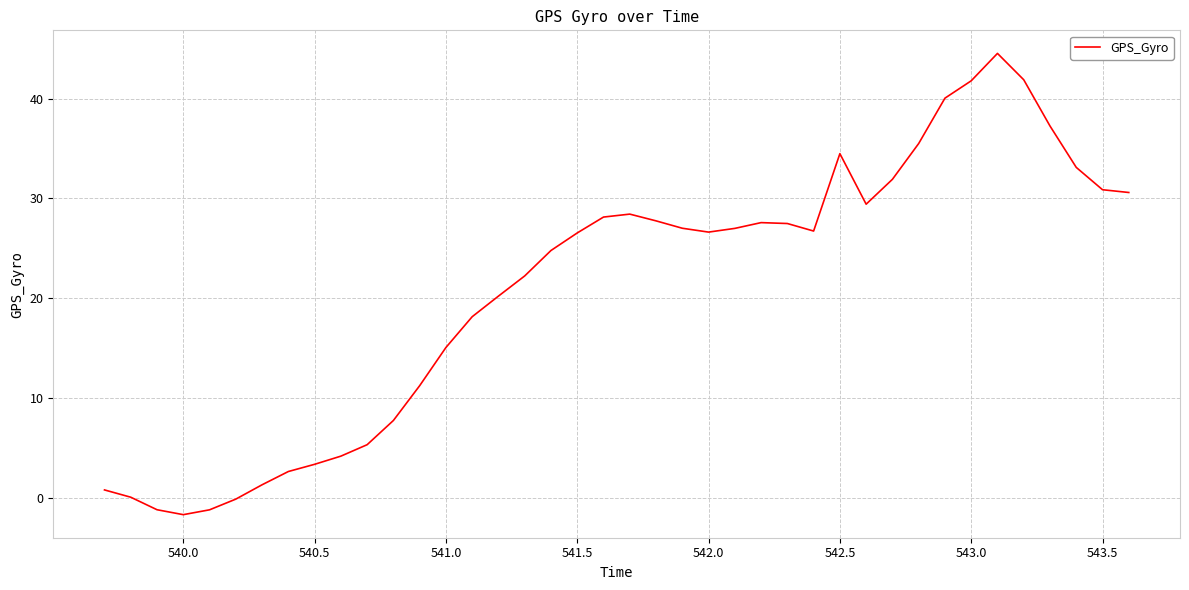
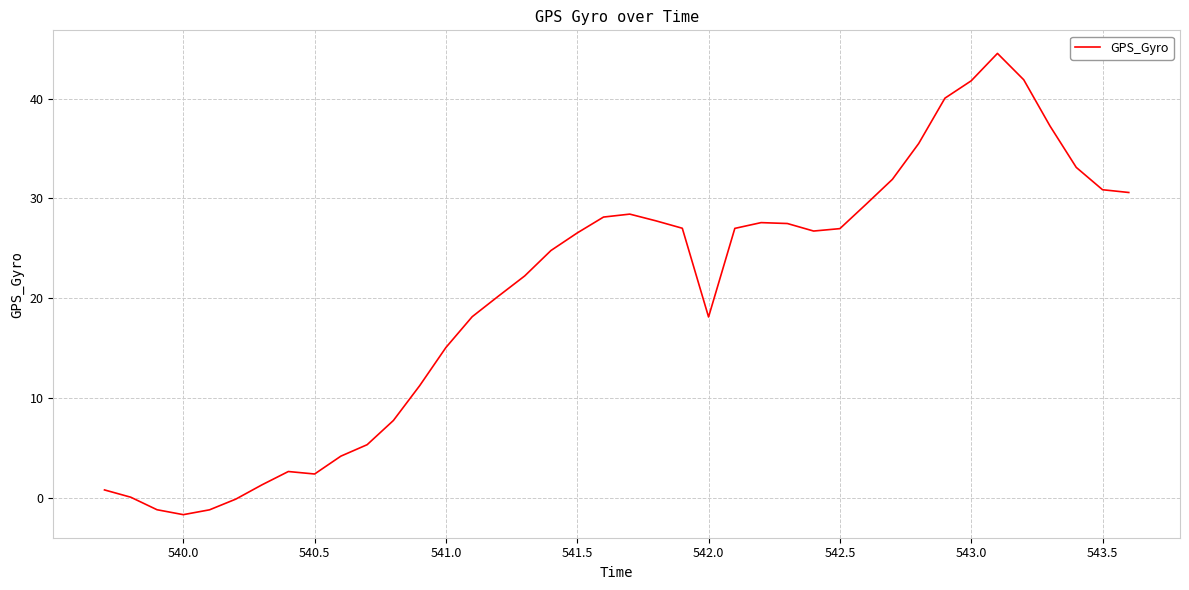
  {
    "540.0": -2,
-   "540.5": 3,
+   "540.5": 2,
    "541.0": 15,
    "541.5": 27,
-   "542.0": 27,
-   "542.5": 34,
+   "542.0": 18,
+   "542.5": 27,
    "543.0": 42,
    "543.5": 31
  }
